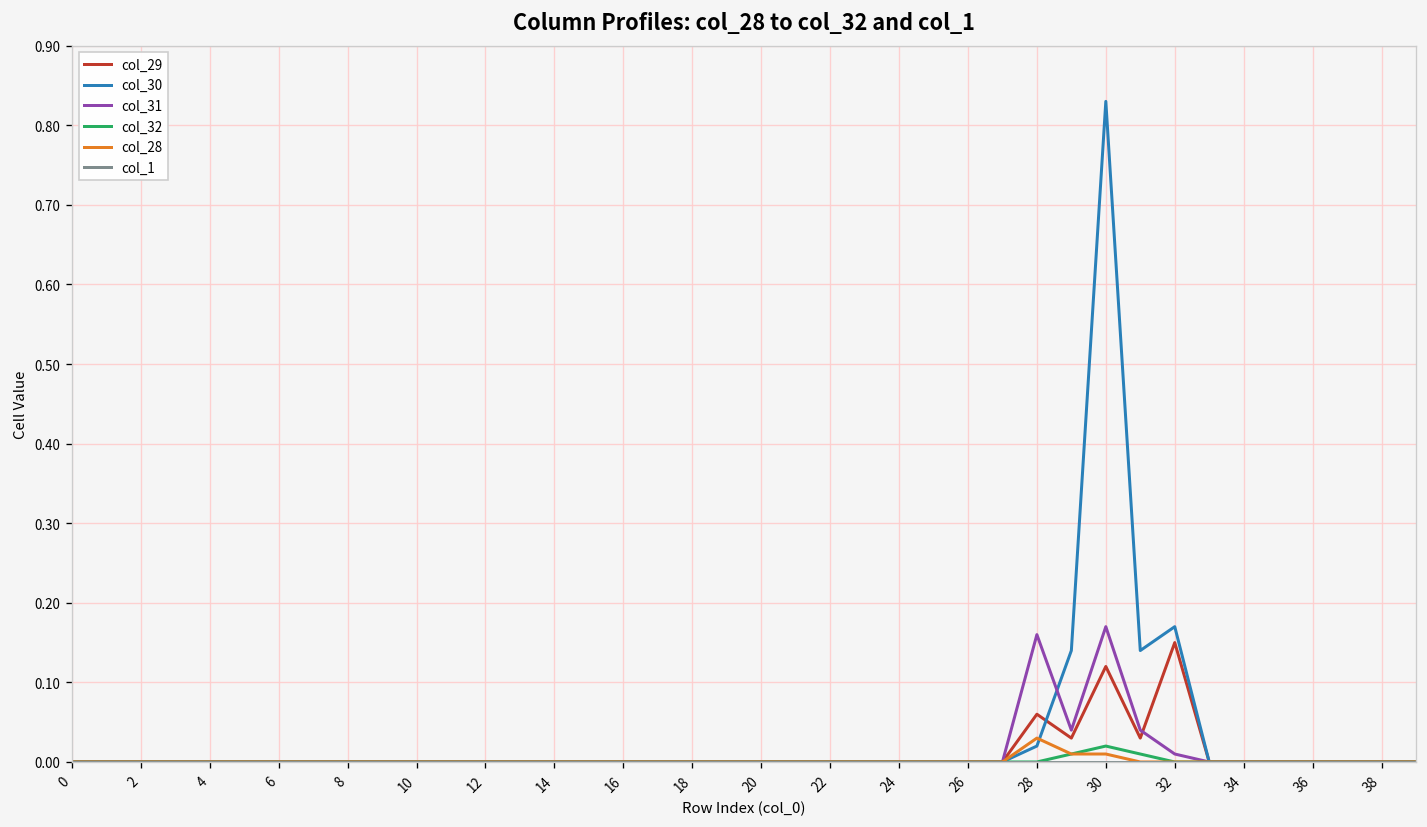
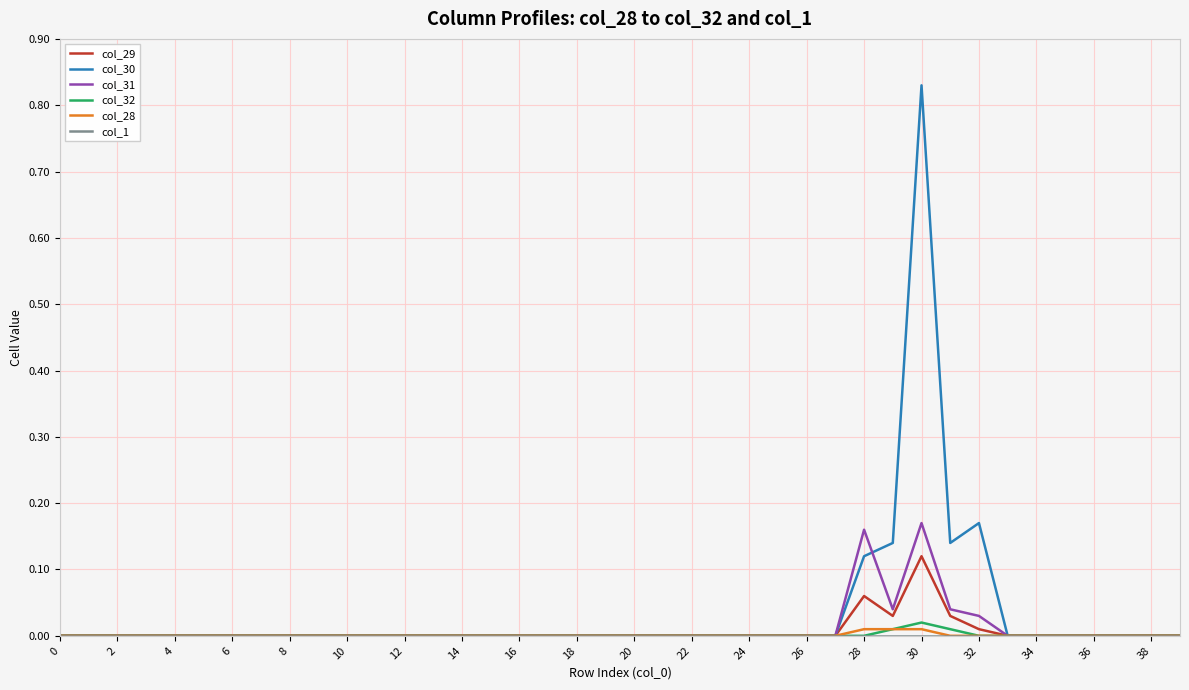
  {
    "col_29": {
      "28": 0.06,
      "30": 0.12,
-     "32": 0.15
+     "32": 0.01
    },
    "col_30": {
-     "28": 0.02,
+     "28": 0.12,
      "30": 0.83,
      "32": 0.17
    },
    "col_31": {
      "28": 0.16,
      "30": 0.17,
-     "32": 0.01
+     "32": 0.03
    },
    "col_32": {
      "30": 0.02
    },
    "col_28": {
-     "28": 0.03,
+     "28": 0.01,
      "30": 0.01
    },
    "col_1": {
      "30": 0.00
    }
  }
